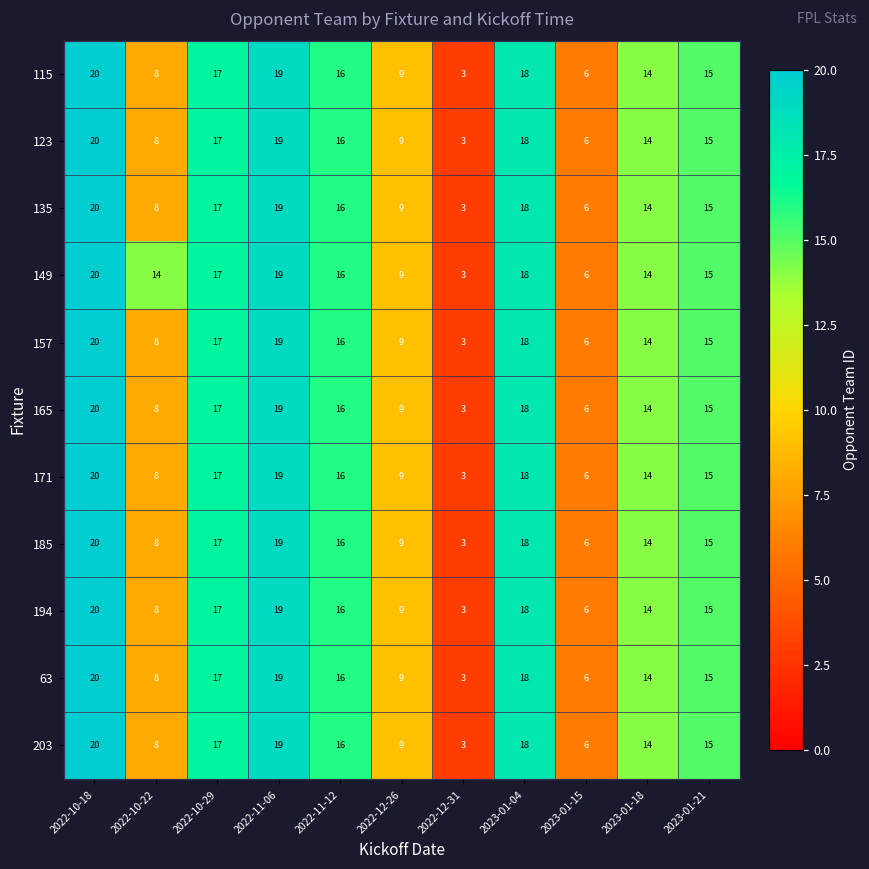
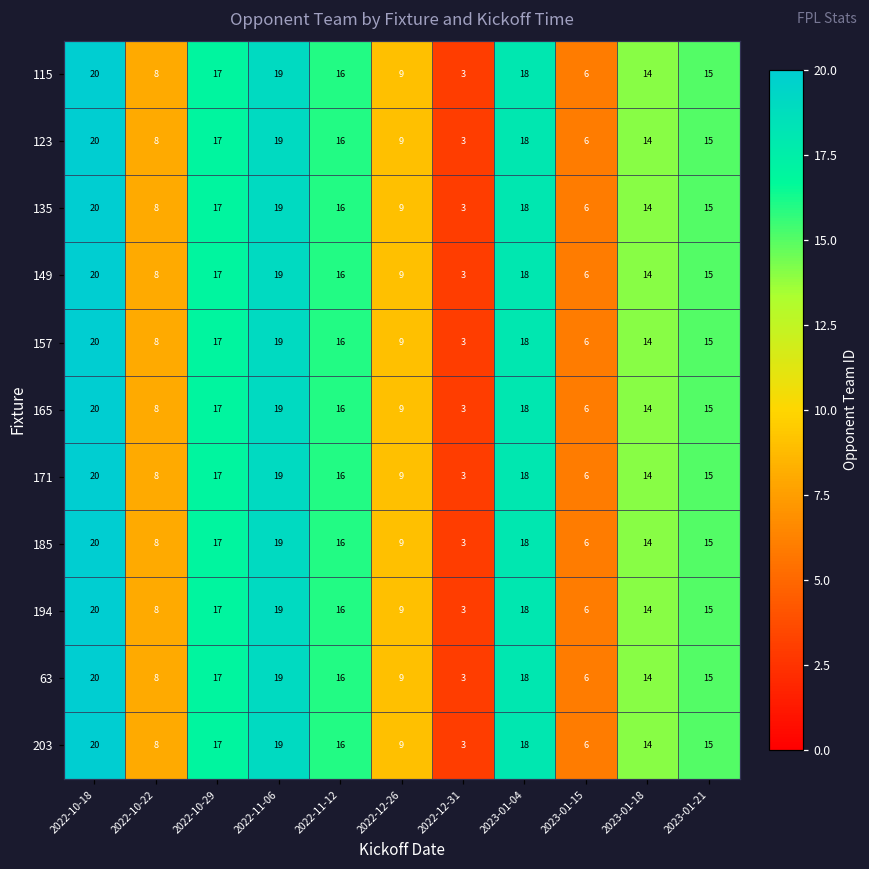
  {
    "115": {
      "2022-10-18": 20,
      "2022-10-22": 8,
      "2022-10-29": 17,
      "2022-11-06": 19,
      "2022-11-12": 16,
      "2022-12-26": 9,
      "2022-12-31": 3,
      "2023-01-04": 18,
      "2023-01-15": 6,
      "2023-01-18": 14,
      "2023-01-21": 15
    },
    "123": {
      "2022-10-18": 20,
      "2022-10-22": 8,
      "2022-10-29": 17,
      "2022-11-06": 19,
      "2022-11-12": 16,
      "2022-12-26": 9,
      "2022-12-31": 3,
      "2023-01-04": 18,
      "2023-01-15": 6,
      "2023-01-18": 14,
      "2023-01-21": 15
    },
    "135": {
      "2022-10-18": 20,
      "2022-10-22": 8,
      "2022-10-29": 17,
      "2022-11-06": 19,
      "2022-11-12": 16,
      "2022-12-26": 9,
      "2022-12-31": 3,
      "2023-01-04": 18,
      "2023-01-15": 6,
      "2023-01-18": 14,
      "2023-01-21": 15
    },
    "149": {
      "2022-10-18": 20,
-     "2022-10-22": 14,
+     "2022-10-22": 8,
      "2022-10-29": 17,
      "2022-11-06": 19,
      "2022-11-12": 16,
      "2022-12-26": 9,
      "2022-12-31": 3,
      "2023-01-04": 18,
      "2023-01-15": 6,
      "2023-01-18": 14,
      "2023-01-21": 15
    },
    "157": {
      "2022-10-18": 20,
      "2022-10-22": 8,
      "2022-10-29": 17,
      "2022-11-06": 19,
      "2022-11-12": 16,
      "2022-12-26": 9,
      "2022-12-31": 3,
      "2023-01-04": 18,
      "2023-01-15": 6,
      "2023-01-18": 14,
      "2023-01-21": 15
    },
    "165": {
      "2022-10-18": 20,
      "2022-10-22": 8,
      "2022-10-29": 17,
      "2022-11-06": 19,
      "2022-11-12": 16,
      "2022-12-26": 9,
      "2022-12-31": 3,
      "2023-01-04": 18,
      "2023-01-15": 6,
      "2023-01-18": 14,
      "2023-01-21": 15
    },
    "171": {
      "2022-10-18": 20,
      "2022-10-22": 8,
      "2022-10-29": 17,
      "2022-11-06": 19,
      "2022-11-12": 16,
      "2022-12-26": 9,
      "2022-12-31": 3,
      "2023-01-04": 18,
      "2023-01-15": 6,
      "2023-01-18": 14,
      "2023-01-21": 15
    },
    "185": {
      "2022-10-18": 20,
      "2022-10-22": 8,
      "2022-10-29": 17,
      "2022-11-06": 19,
      "2022-11-12": 16,
      "2022-12-26": 9,
      "2022-12-31": 3,
      "2023-01-04": 18,
      "2023-01-15": 6,
      "2023-01-18": 14,
      "2023-01-21": 15
    },
    "194": {
      "2022-10-18": 20,
      "2022-10-22": 8,
      "2022-10-29": 17,
      "2022-11-06": 19,
      "2022-11-12": 16,
      "2022-12-26": 9,
      "2022-12-31": 3,
      "2023-01-04": 18,
      "2023-01-15": 6,
      "2023-01-18": 14,
      "2023-01-21": 15
    },
    "63": {
      "2022-10-18": 20,
      "2022-10-22": 8,
      "2022-10-29": 17,
      "2022-11-06": 19,
      "2022-11-12": 16,
      "2022-12-26": 9,
      "2022-12-31": 3,
      "2023-01-04": 18,
      "2023-01-15": 6,
      "2023-01-18": 14,
      "2023-01-21": 15
    },
    "203": {
      "2022-10-18": 20,
      "2022-10-22": 8,
      "2022-10-29": 17,
      "2022-11-06": 19,
      "2022-11-12": 16,
      "2022-12-26": 9,
      "2022-12-31": 3,
      "2023-01-04": 18,
      "2023-01-15": 6,
      "2023-01-18": 14,
      "2023-01-21": 15
    }
  }
